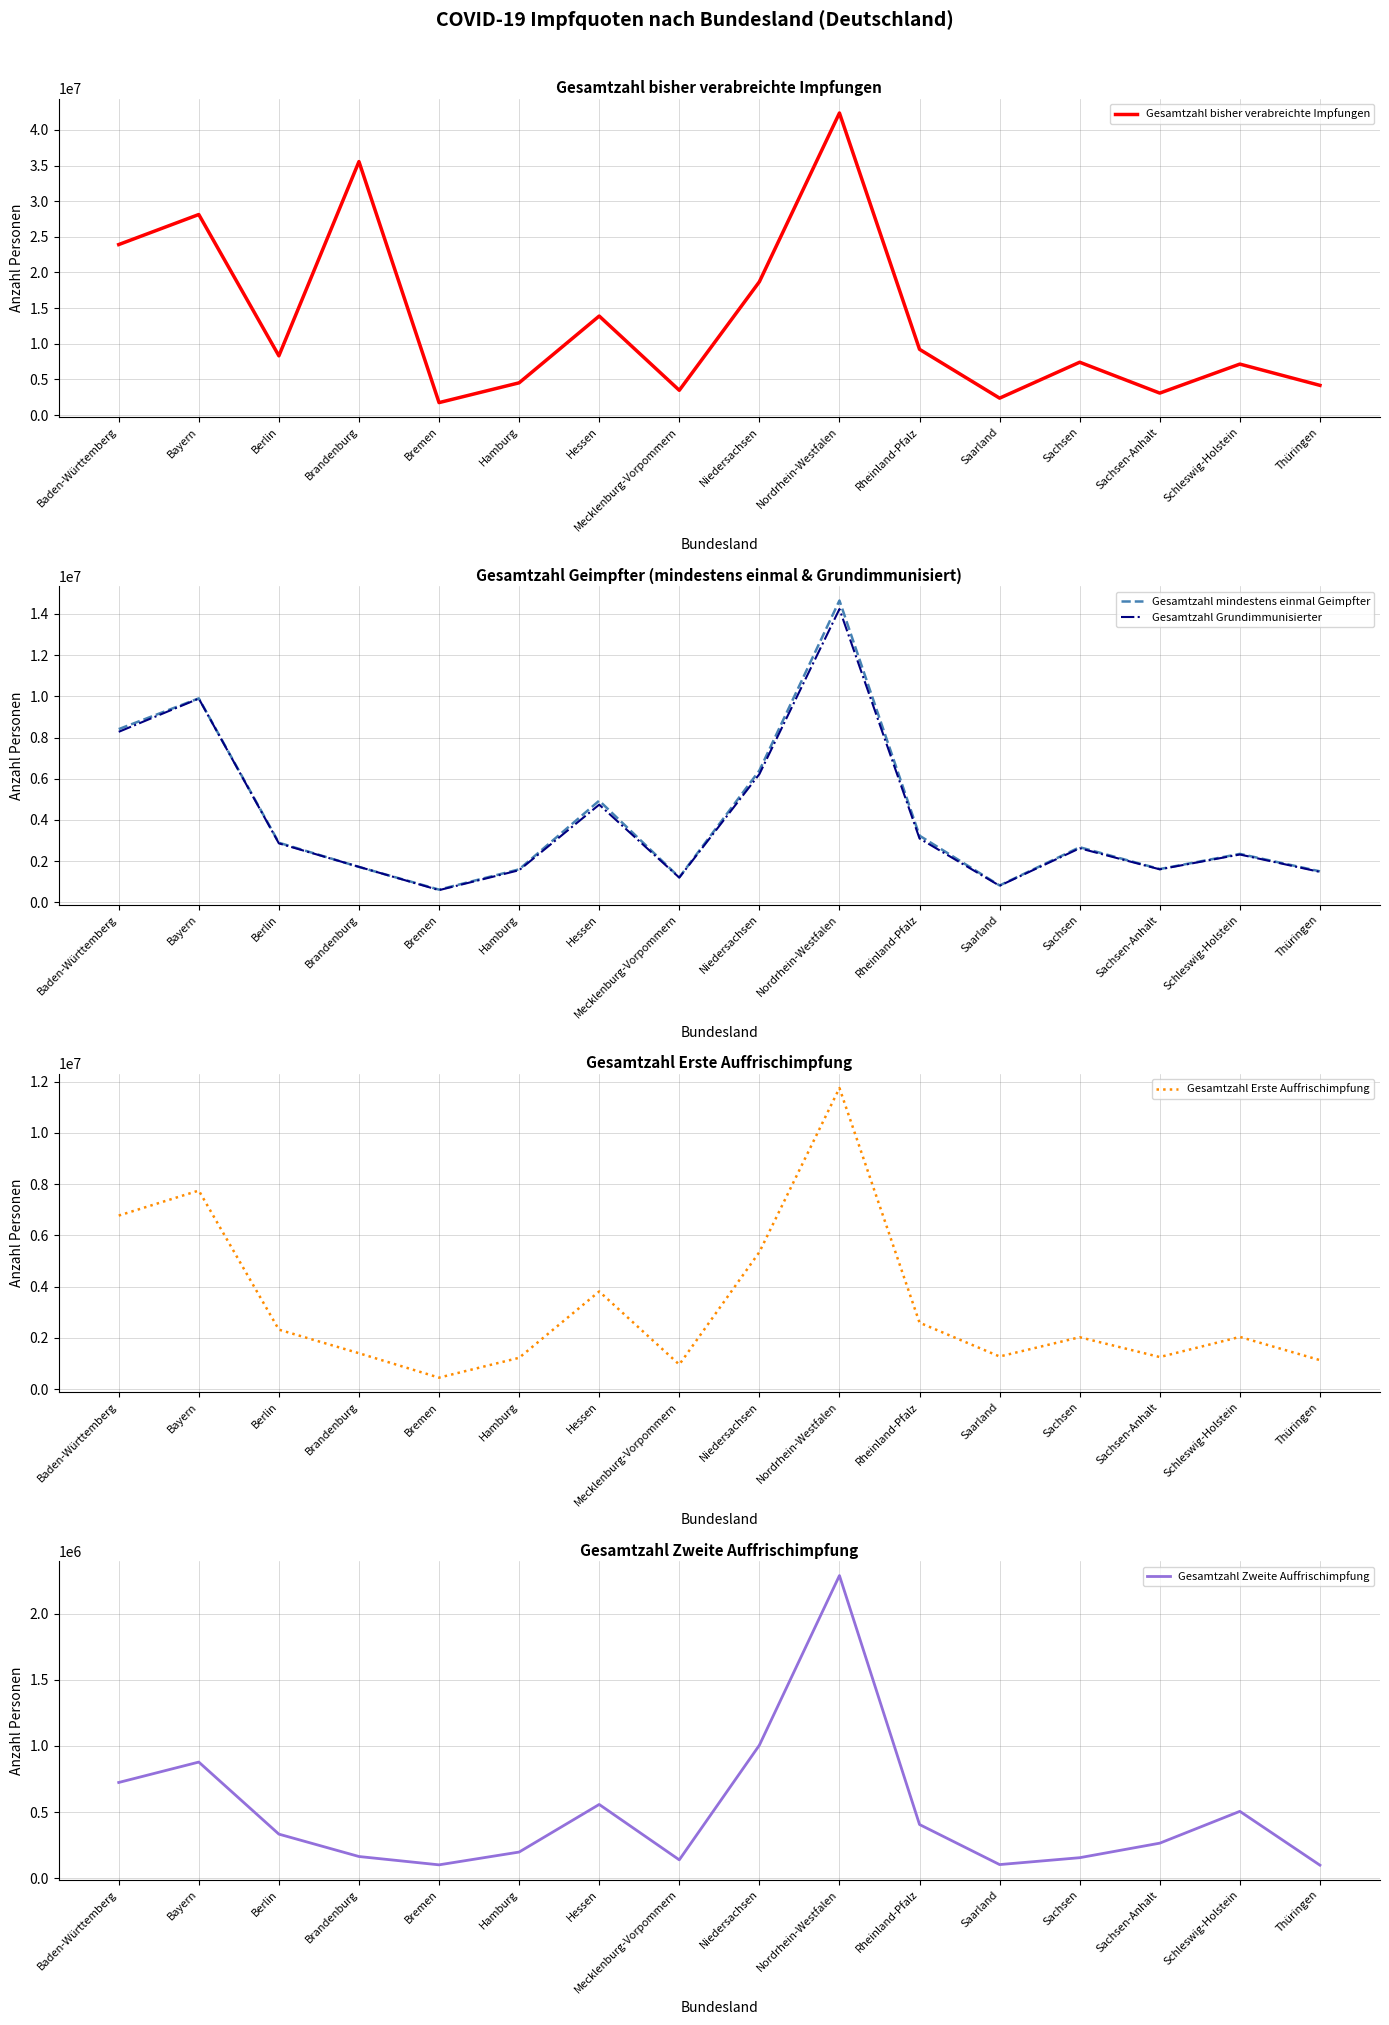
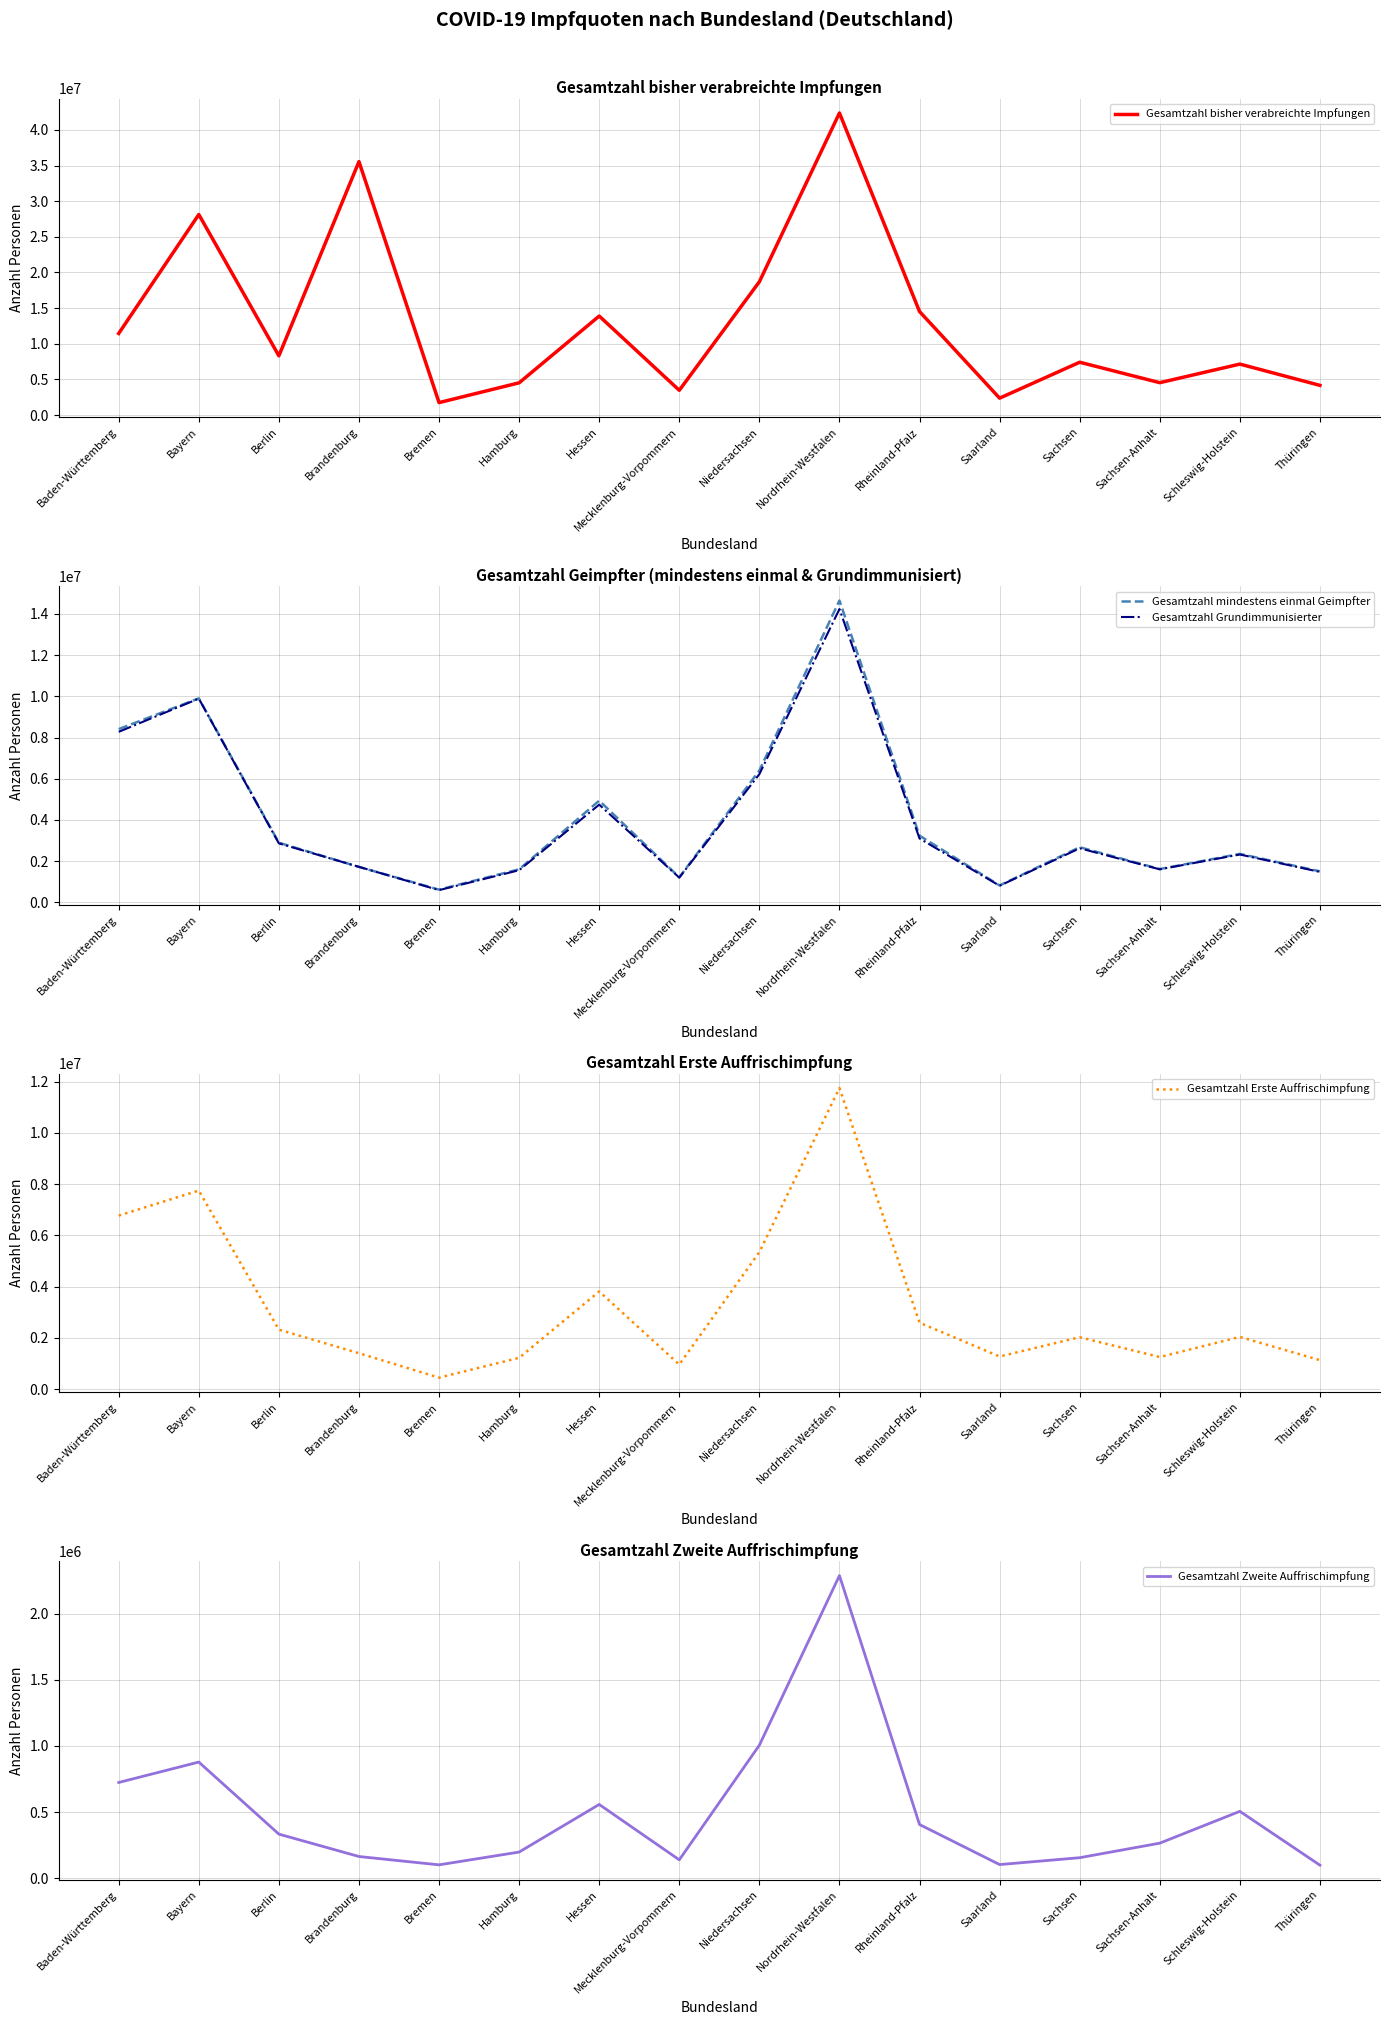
  {
    "Gesamtzahl bisher verabreichte Impfungen": {
-     "Baden-Württemberg": 24000000,
+     "Baden-Württemberg": 11000000,
      "Bayern": 28000000,
      "Berlin": 8000000,
      "Brandenburg": 36000000,
      "Bremen": 2000000,
      "Hamburg": 5000000,
      "Hessen": 14000000,
      "Mecklenburg-Vorpommern": 3000000,
      "Niedersachsen": 19000000,
      "Nordrhein-Westfalen": 42000000,
-     "Rheinland-Pfalz": 9000000,
+     "Rheinland-Pfalz": 15000000,
      "Saarland": 2000000,
      "Sachsen": 7000000,
-     "Sachsen-Anhalt": 3000000,
+     "Sachsen-Anhalt": 5000000,
      "Schleswig-Holstein": 7000000,
      "Thüringen": 4000000
    },
    "Gesamtzahl Geimpfter (mindestens einmal & Grundimmunisiert)": {
      "Gesamtzahl mindestens einmal Geimpfter": {
        "Baden-Württemberg": 8400000,
        "Hessen": 4900000,
        "Niedersachsen": 6400000,
        "Nordrhein-Westfalen": 14600000,
        "Rheinland-Pfalz": 3200000
      },
      "Gesamtzahl Grundimmunisierter": {
        "Baden-Württemberg": 8300000,
        "Hessen": 4700000,
        "Niedersachsen": 6200000,
        "Nordrhein-Westfalen": 14200000,
        "Rheinland-Pfalz": 3100000
      }
    },
    "Gesamtzahl Erste Auffrischimpfung": {
      "Baden-Württemberg": 6800000,
      "Bayern": 7700000,
      "Berlin": 2300000,
      "Brandenburg": 1400000,
      "Bremen": 500000,
      "Hamburg": 1200000,
      "Hessen": 3800000,
      "Mecklenburg-Vorpommern": 1000000,
      "Niedersachsen": 5300000,
      "Nordrhein-Westfalen": 11700000,
      "Rheinland-Pfalz": 2600000,
      "Saarland": 1300000,
      "Sachsen": 2000000,
      "Sachsen-Anhalt": 1300000,
      "Schleswig-Holstein": 2000000,
      "Thüringen": 1100000
    },
    "Gesamtzahl Zweite Auffrischimpfung": {
      "Baden-Württemberg": 720000,
      "Bayern": 880000,
      "Berlin": 330000,
      "Brandenburg": 160000,
      "Bremen": 100000,
      "Hamburg": 200000,
      "Hessen": 560000,
      "Mecklenburg-Vorpommern": 140000,
      "Niedersachsen": 1010000,
      "Nordrhein-Westfalen": 2290000,
      "Rheinland-Pfalz": 410000,
      "Saarland": 100000,
      "Sachsen": 150000,
      "Sachsen-Anhalt": 260000,
      "Schleswig-Holstein": 510000,
      "Thüringen": 100000
    }
  }
